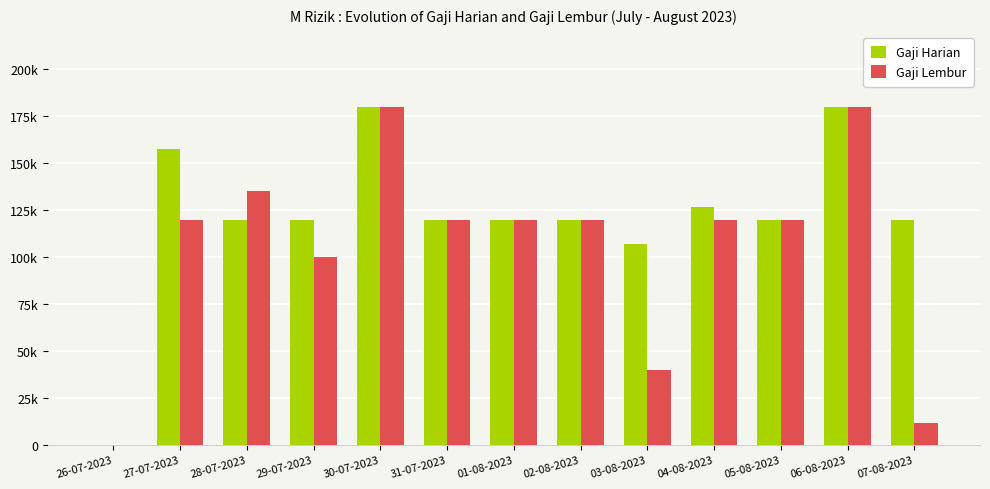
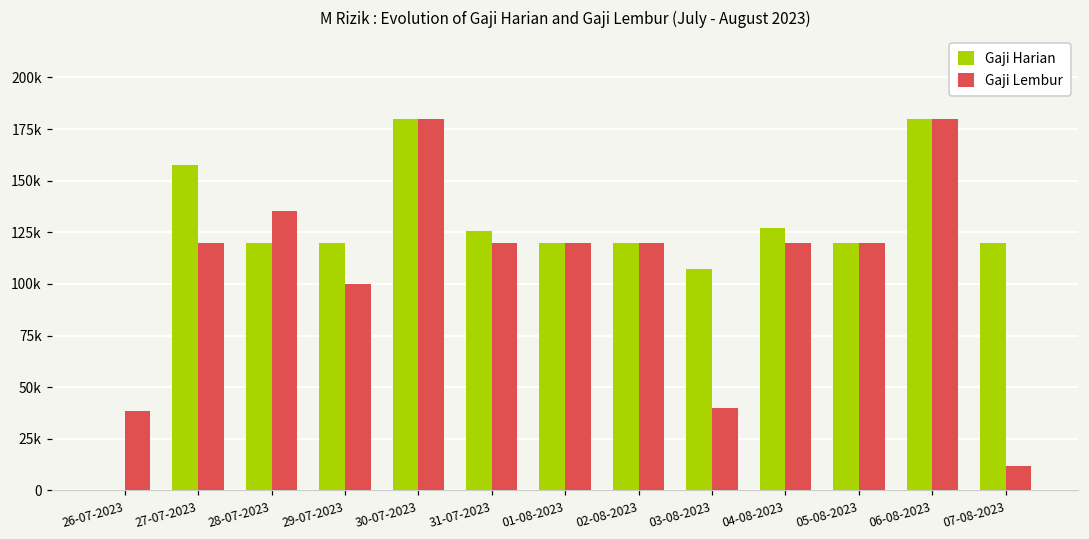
  {
    "Gaji Harian": {
      "26-07-2023": 0,
      "27-07-2023": 158000,
      "28-07-2023": 120000,
      "29-07-2023": 120000,
      "30-07-2023": 180000,
-     "31-07-2023": 120000,
+     "31-07-2023": 126000,
      "01-08-2023": 120000,
      "02-08-2023": 120000,
      "03-08-2023": 107000,
      "04-08-2023": 127000,
      "05-08-2023": 120000,
      "06-08-2023": 180000,
      "07-08-2023": 120000
    },
    "Gaji Lembur": {
-     "26-07-2023": 0,
+     "26-07-2023": 38000,
      "27-07-2023": 120000,
      "28-07-2023": 135000,
      "29-07-2023": 100000,
      "30-07-2023": 180000,
      "31-07-2023": 120000,
      "01-08-2023": 120000,
      "02-08-2023": 120000,
      "03-08-2023": 40000,
      "04-08-2023": 120000,
      "05-08-2023": 120000,
      "06-08-2023": 180000,
      "07-08-2023": 12000
    }
  }
